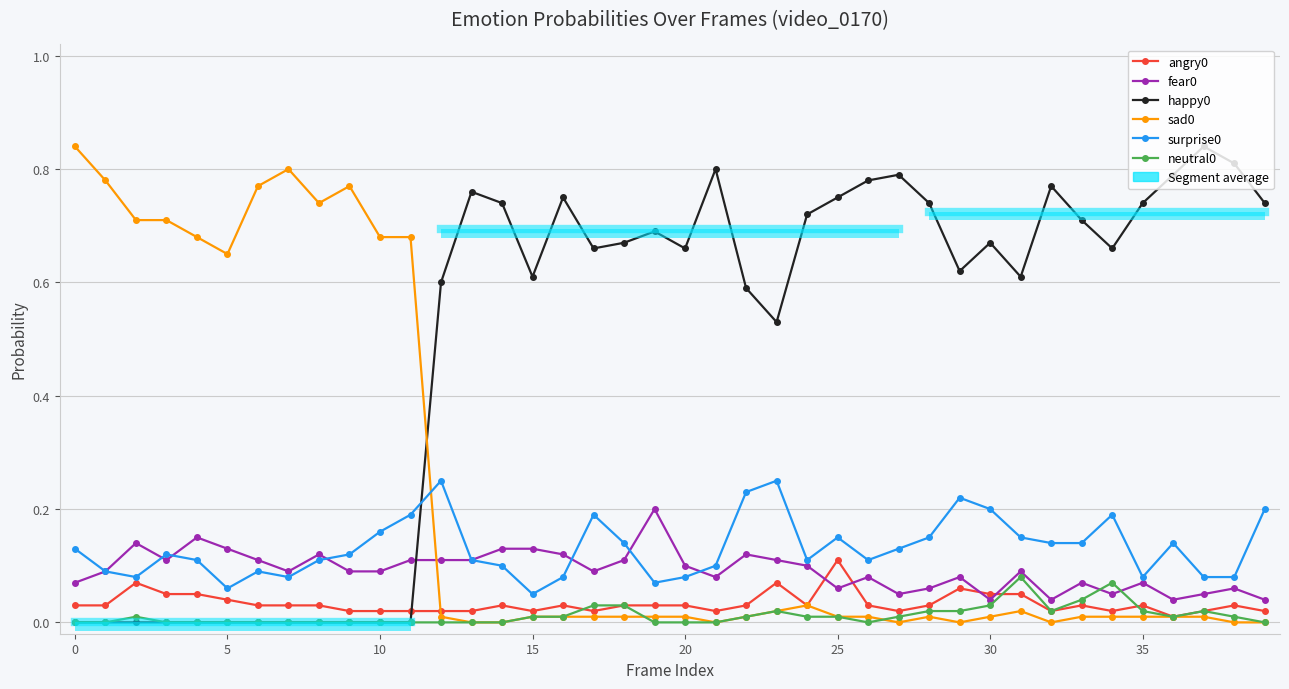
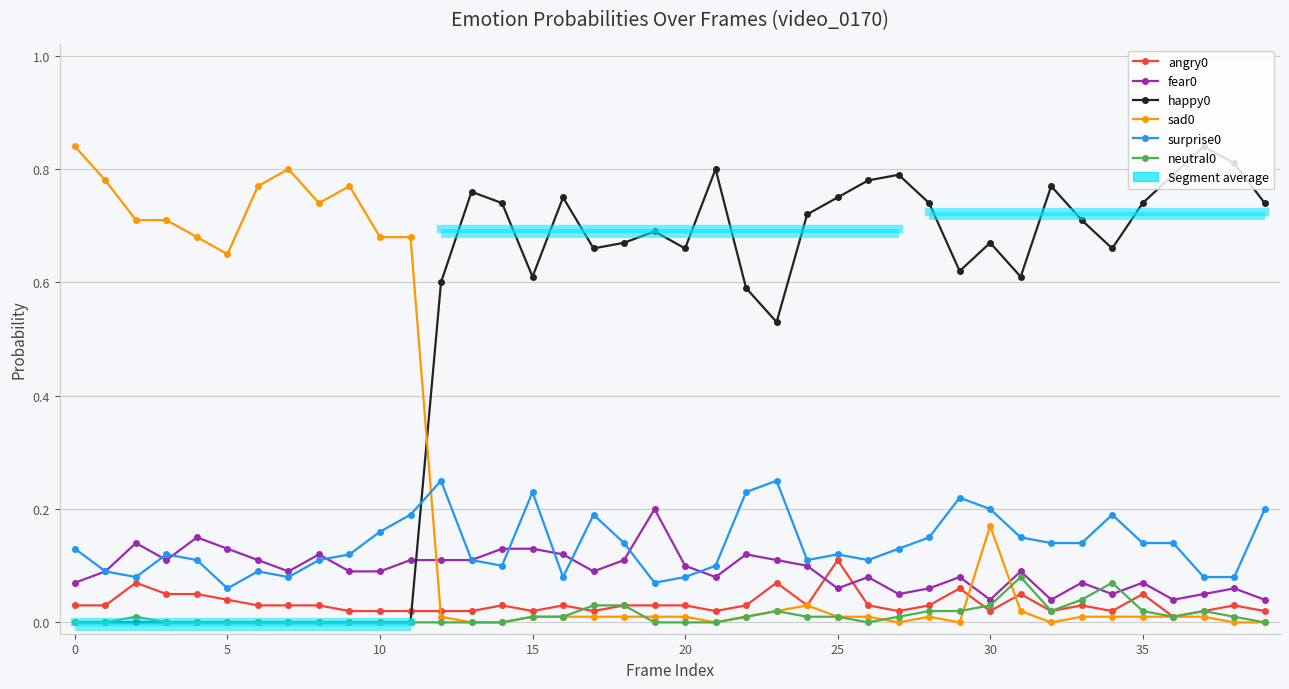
  {
    "angry0": {
      "0": 0.03,
      "5": 0.04,
      "10": 0.02,
      "15": 0.02,
      "20": 0.03,
      "25": 0.11,
-     "30": 0.05,
-     "35": 0.03
+     "30": 0.02,
+     "35": 0.05
    },
    "fear0": {
      "0": 0.07,
      "5": 0.13,
      "10": 0.09,
      "15": 0.13,
      "20": 0.10,
      "25": 0.06,
      "30": 0.04,
      "35": 0.07
    },
    "happy0": {
      "15": 0.61,
      "20": 0.66,
      "25": 0.75,
      "30": 0.67,
      "35": 0.74
    },
    "sad0": {
      "0": 0.84,
      "5": 0.65,
      "10": 0.68,
      "20": 0.01,
-     "30": 0.01,
+     "30": 0.17,
      "35": 0.01
    },
    "surprise0": {
      "0": 0.13,
      "5": 0.06,
      "10": 0.16,
-     "15": 0.05,
+     "15": 0.23,
      "20": 0.08,
-     "25": 0.15,
+     "25": 0.12,
      "30": 0.20,
-     "35": 0.08
+     "35": 0.14
    },
    "neutral0": {
      "20": 0.00,
      "30": 0.03,
      "35": 0.02
    }
  }
